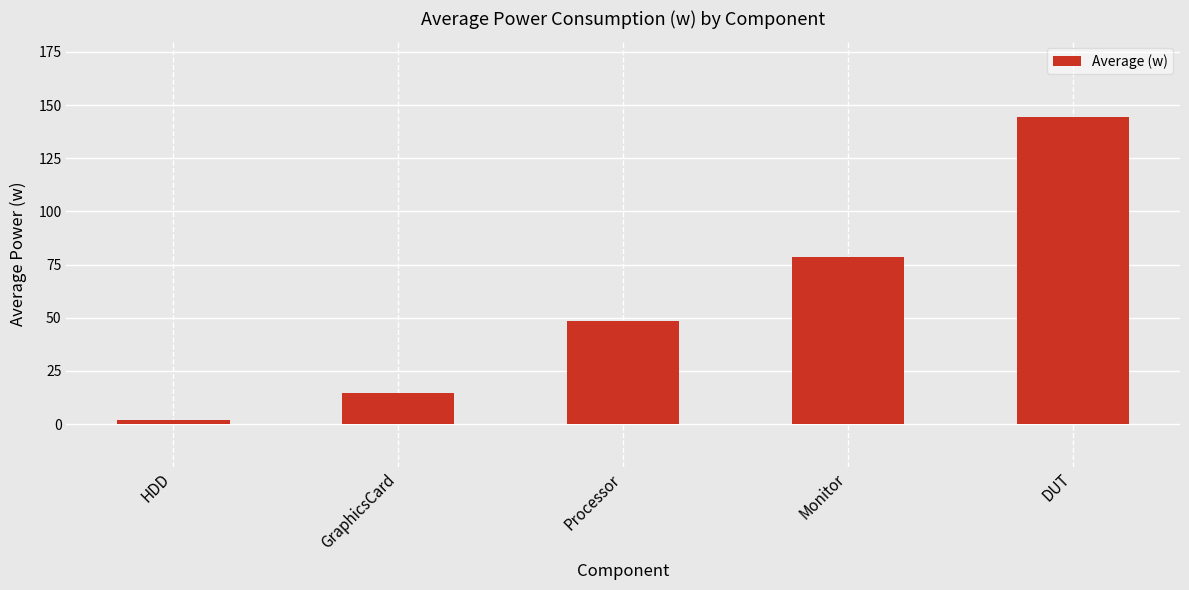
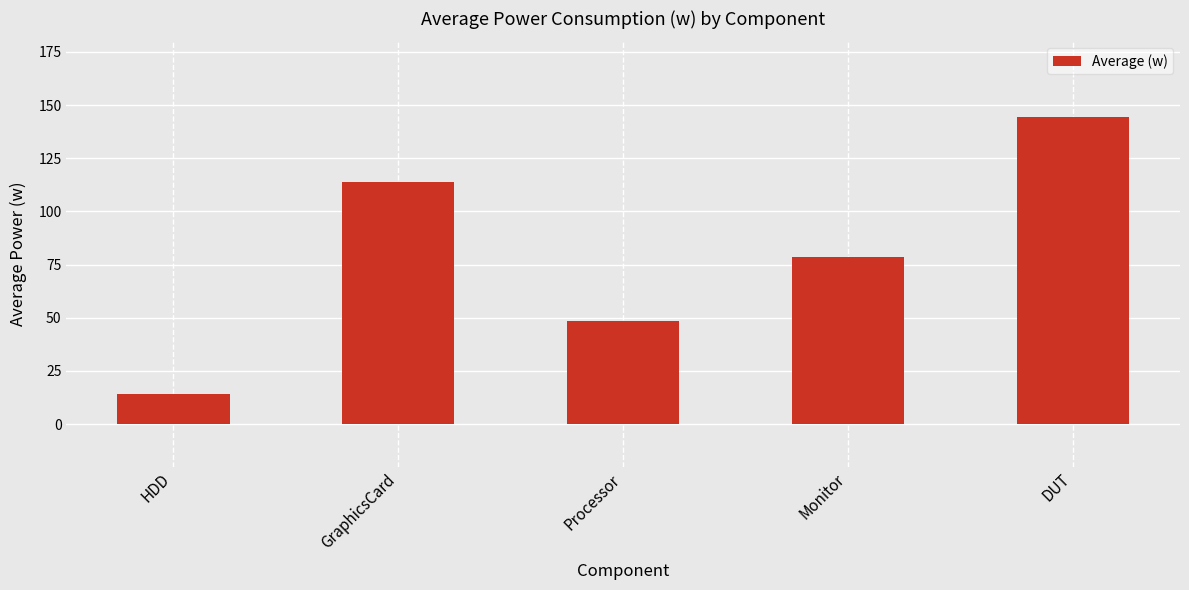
  {
-   "HDD": 2,
-   "GraphicsCard": 14,
+   "HDD": 14,
+   "GraphicsCard": 114,
    "Processor": 48,
    "Monitor": 79,
    "DUT": 144
  }
